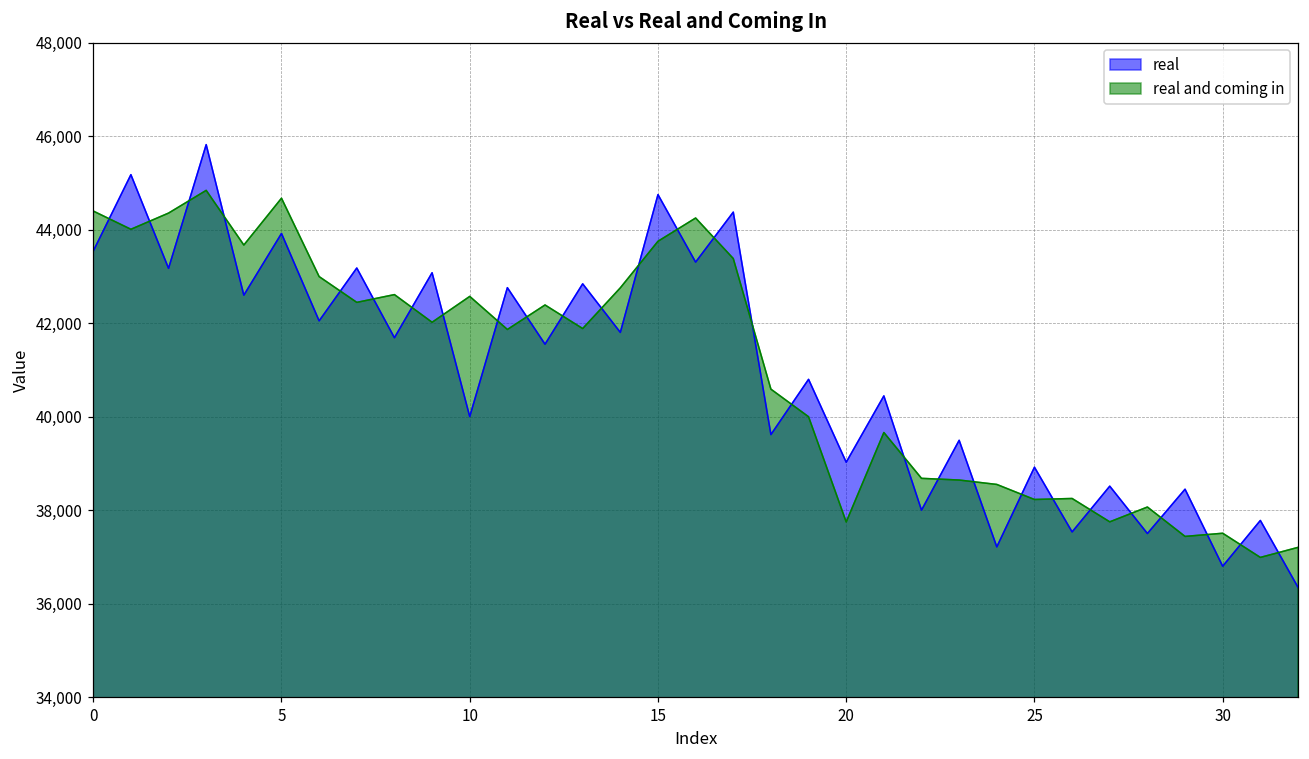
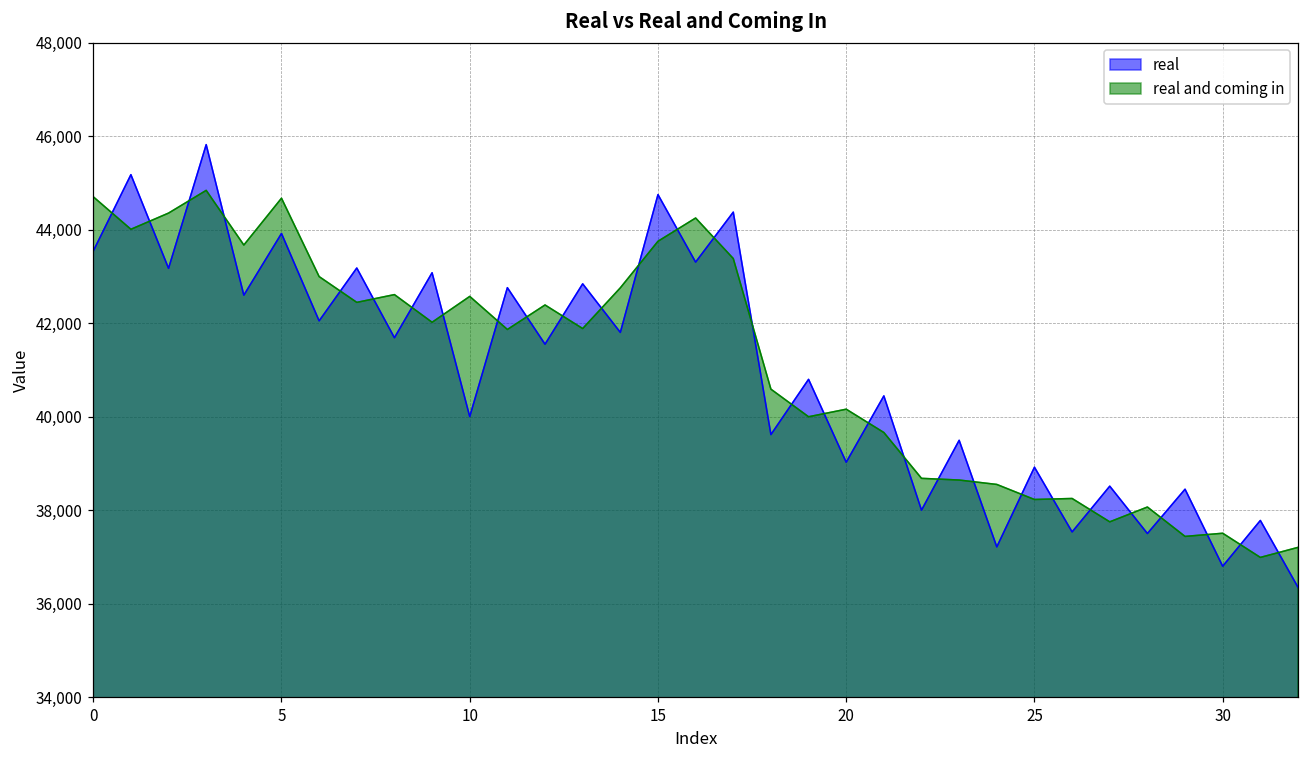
  {
    "real": {
      "0": "43,500",
      "5": "43,900",
      "10": "40,000",
      "15": "44,800",
      "20": "39,000",
      "25": "38,900",
      "30": "36,800"
    },
    "real and coming in": {
-     "0": "44,400",
+     "0": "44,700",
      "5": "44,700",
      "10": "42,600",
      "15": "43,800",
-     "20": "37,700",
+     "20": "40,200",
      "25": "38,200",
      "30": "37,500"
    }
  }
